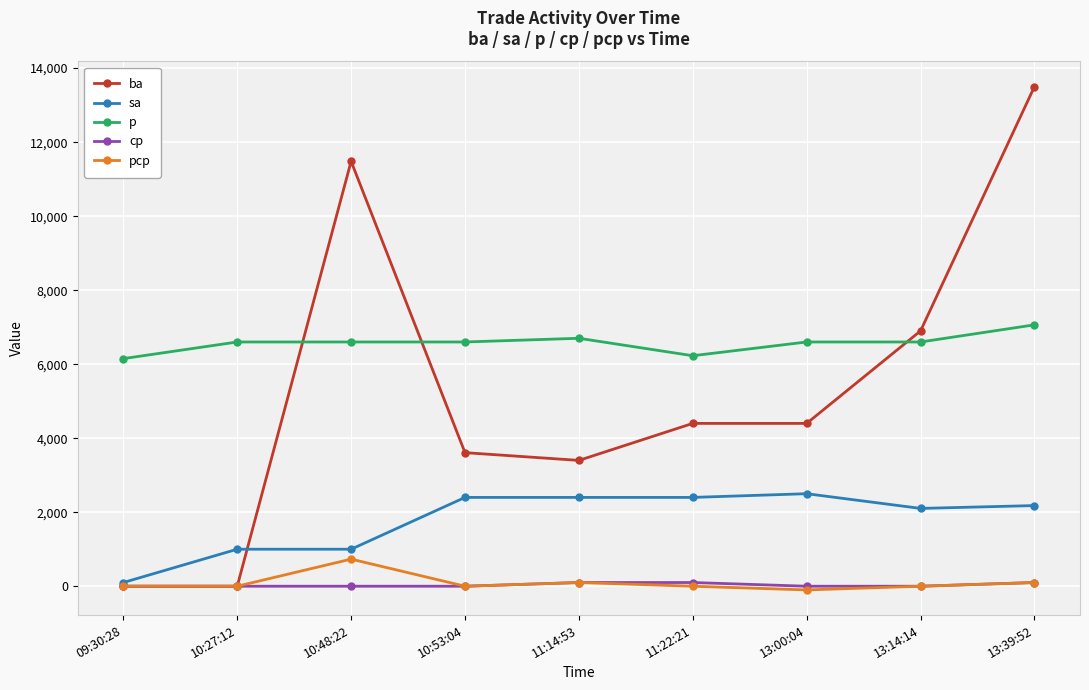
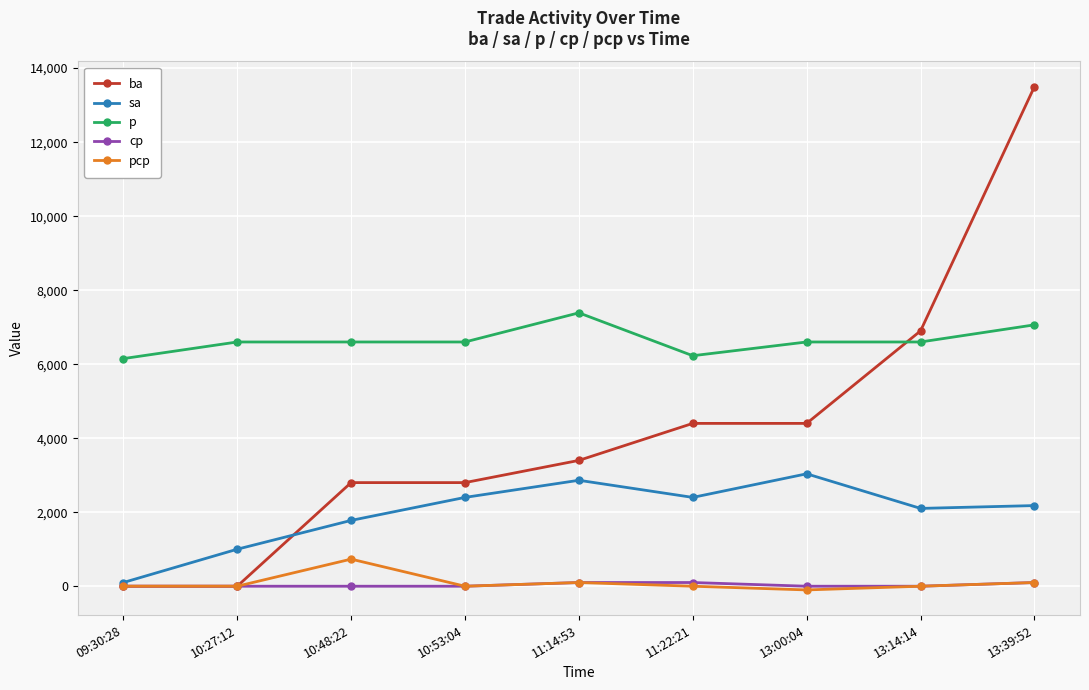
  {
    "ba": {
-     "10:48:22": "11,500",
-     "10:53:04": "3,600",
+     "10:48:22": "2,800",
+     "10:53:04": "2,800",
      "11:14:53": "3,400",
      "11:22:21": "4,400",
      "13:00:04": "4,400",
      "13:14:14": "6,900",
      "13:39:52": "13,500"
    },
    "sa": {
      "09:30:28": "100",
      "10:27:12": "1,000",
-     "10:48:22": "1,000",
+     "10:48:22": "1,800",
      "10:53:04": "2,400",
-     "11:14:53": "2,400",
+     "11:14:53": "2,900",
      "11:22:21": "2,400",
-     "13:00:04": "2,500",
+     "13:00:04": "3,000",
      "13:14:14": "2,100",
      "13:39:52": "2,200"
    },
    "p": {
      "09:30:28": "6,200",
      "10:27:12": "6,600",
      "10:48:22": "6,600",
      "10:53:04": "6,600",
-     "11:14:53": "6,700",
+     "11:14:53": "7,400",
      "11:22:21": "6,200",
      "13:00:04": "6,600",
      "13:14:14": "6,600",
      "13:39:52": "7,100"
    },
    "cp": {
      "10:48:22": "0",
      "11:22:21": "100",
      "13:00:04": "0"
    },
    "pcp": {
      "10:48:22": "700",
      "11:22:21": "0",
      "13:00:04": "-100"
    }
  }
